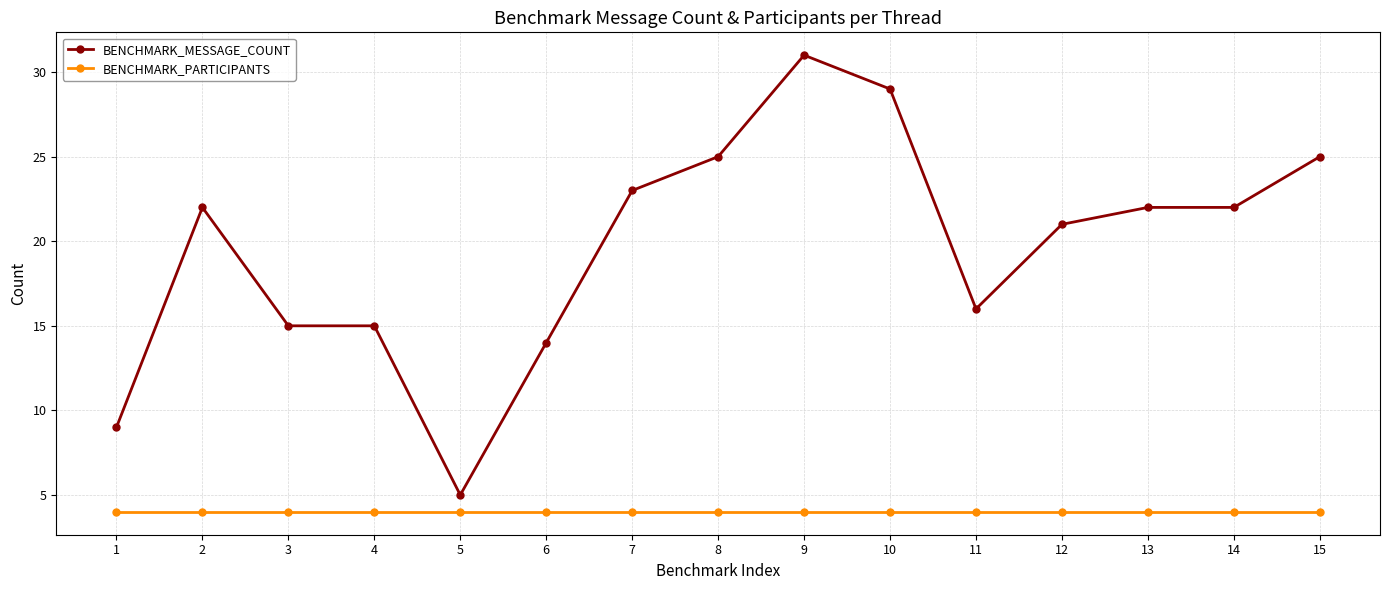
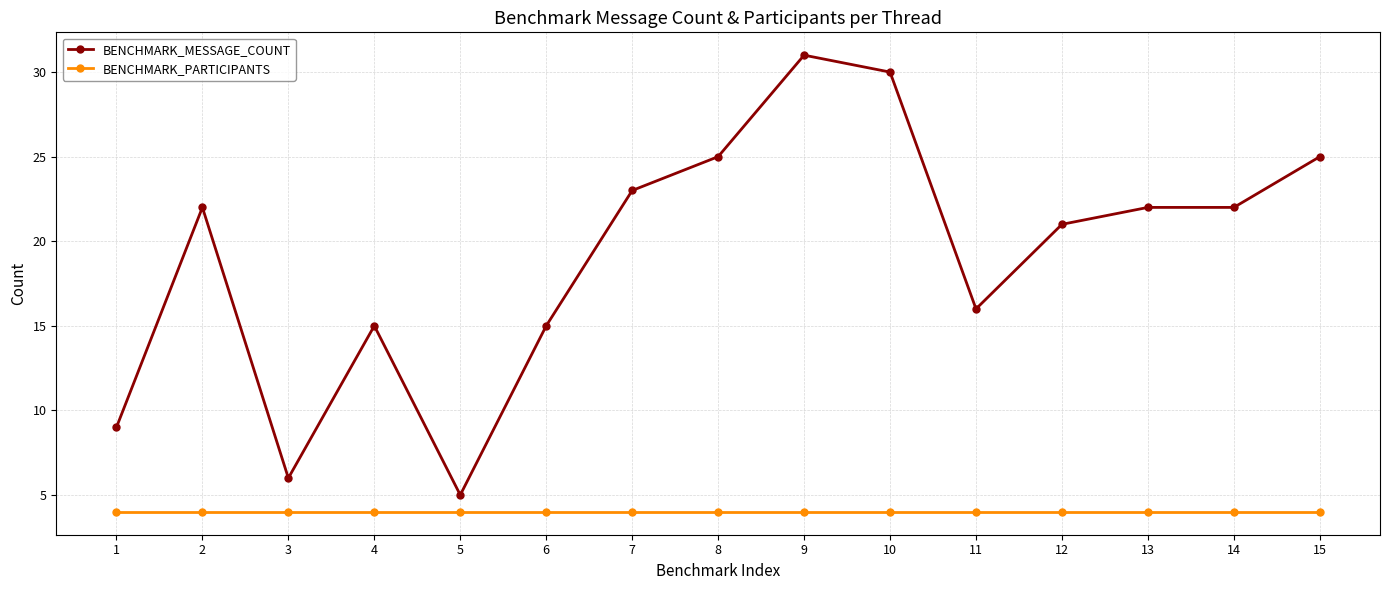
  {
    "BENCHMARK_MESSAGE_COUNT": {
      "1": 9,
      "2": 22,
-     "3": 15,
+     "3": 6,
      "4": 15,
      "5": 5,
-     "6": 14,
+     "6": 15,
      "7": 23,
      "8": 25,
      "9": 31,
-     "10": 29,
+     "10": 30,
      "11": 16,
      "12": 21,
      "13": 22,
      "14": 22,
      "15": 25
    },
    "BENCHMARK_PARTICIPANTS": {
      "1": 4,
      "2": 4,
      "3": 4,
      "4": 4,
      "5": 4,
      "6": 4,
      "7": 4,
      "8": 4,
      "9": 4,
      "10": 4,
      "11": 4,
      "12": 4,
      "13": 4,
      "14": 4,
      "15": 4
    }
  }
